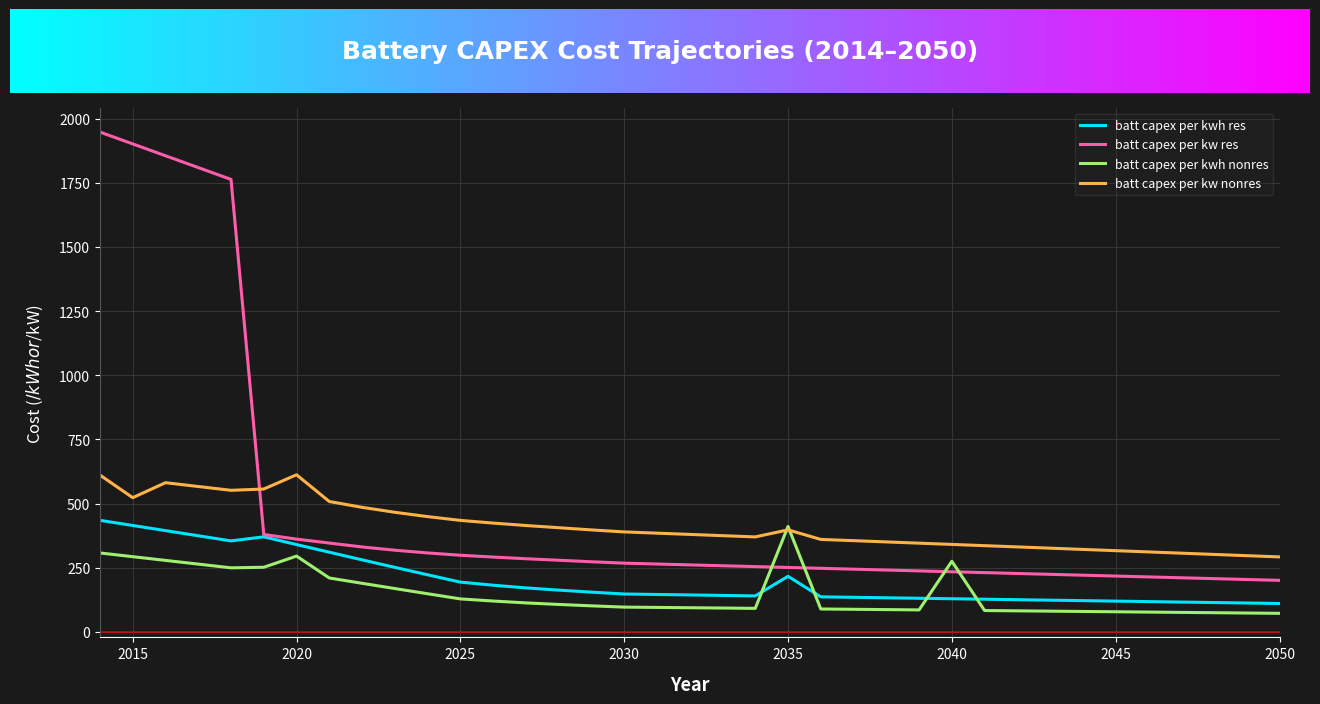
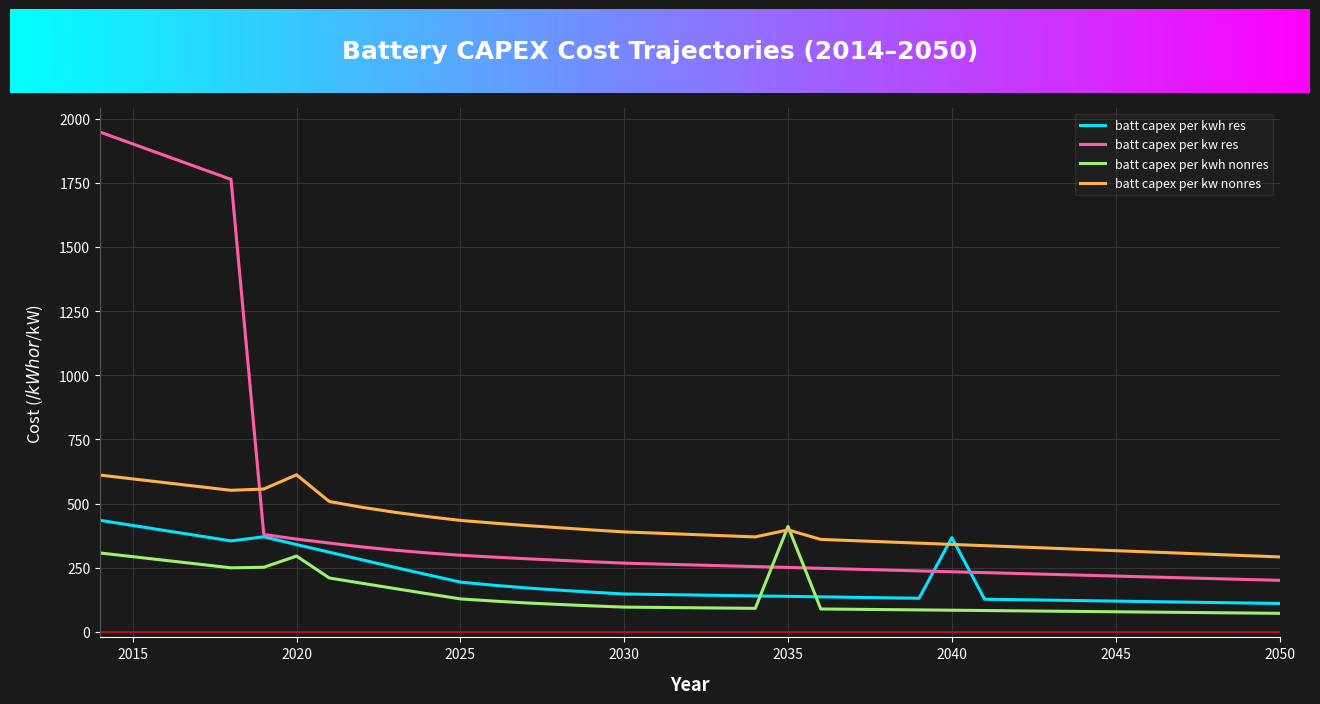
  {
    "batt capex per kwh res": {
      "2015": 410,
      "2020": 340,
      "2025": 190,
      "2030": 150,
-     "2035": 220,
-     "2040": 130,
+     "2035": 140,
+     "2040": 370,
      "2045": 120,
      "2050": 110
    },
    "batt capex per kw res": {
      "2015": 1900,
      "2020": 360,
      "2025": 300,
      "2030": 270,
      "2035": 250,
      "2040": 230,
      "2045": 220,
      "2050": 200
    },
    "batt capex per kwh nonres": {
      "2015": 290,
      "2020": 300,
      "2025": 130,
      "2030": 100,
      "2035": 410,
-     "2040": 280,
+     "2040": 80,
      "2045": 80,
      "2050": 70
    },
    "batt capex per kw nonres": {
-     "2015": 520,
+     "2015": 600,
      "2020": 610,
      "2025": 430,
      "2030": 390,
      "2035": 400,
      "2040": 340,
      "2045": 320,
      "2050": 290
    }
  }
